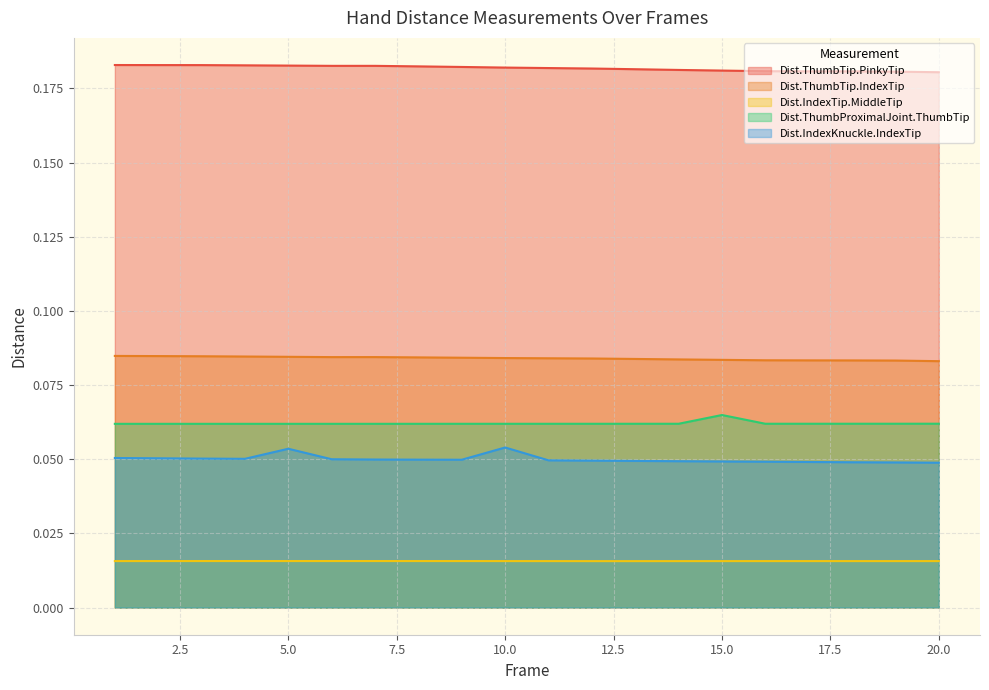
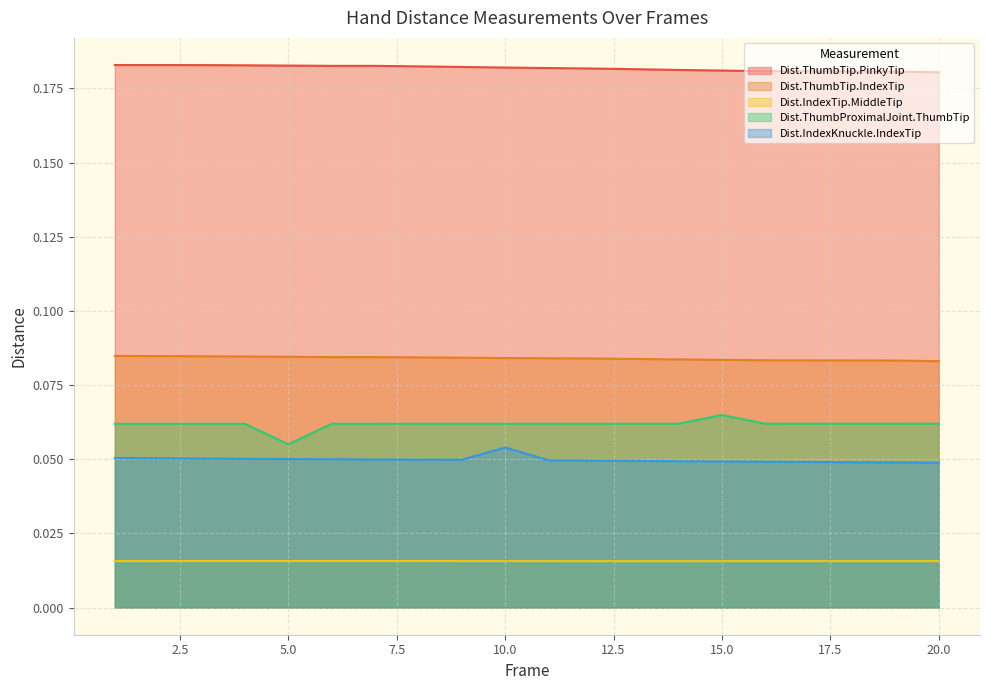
  {
    "Dist.ThumbProximalJoint.ThumbTip": {
-     "5.0": 0.062,
+     "5.0": 0.055,
      "10.0": 0.062,
      "15.0": 0.065,
      "20.0": 0.062
    },
    "Dist.IndexKnuckle.IndexTip": {
-     "5.0": 0.054,
+     "5.0": 0.050,
      "10.0": 0.054,
      "15.0": 0.049,
      "20.0": 0.049
    }
  }
